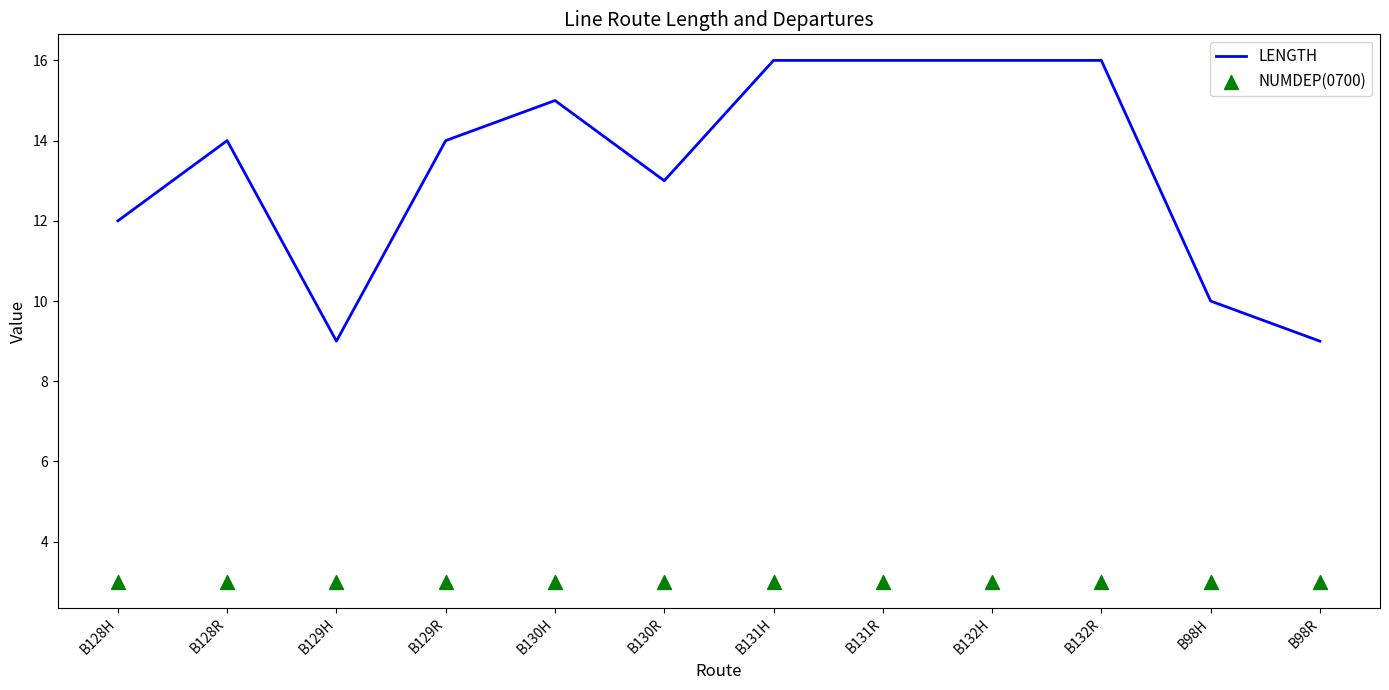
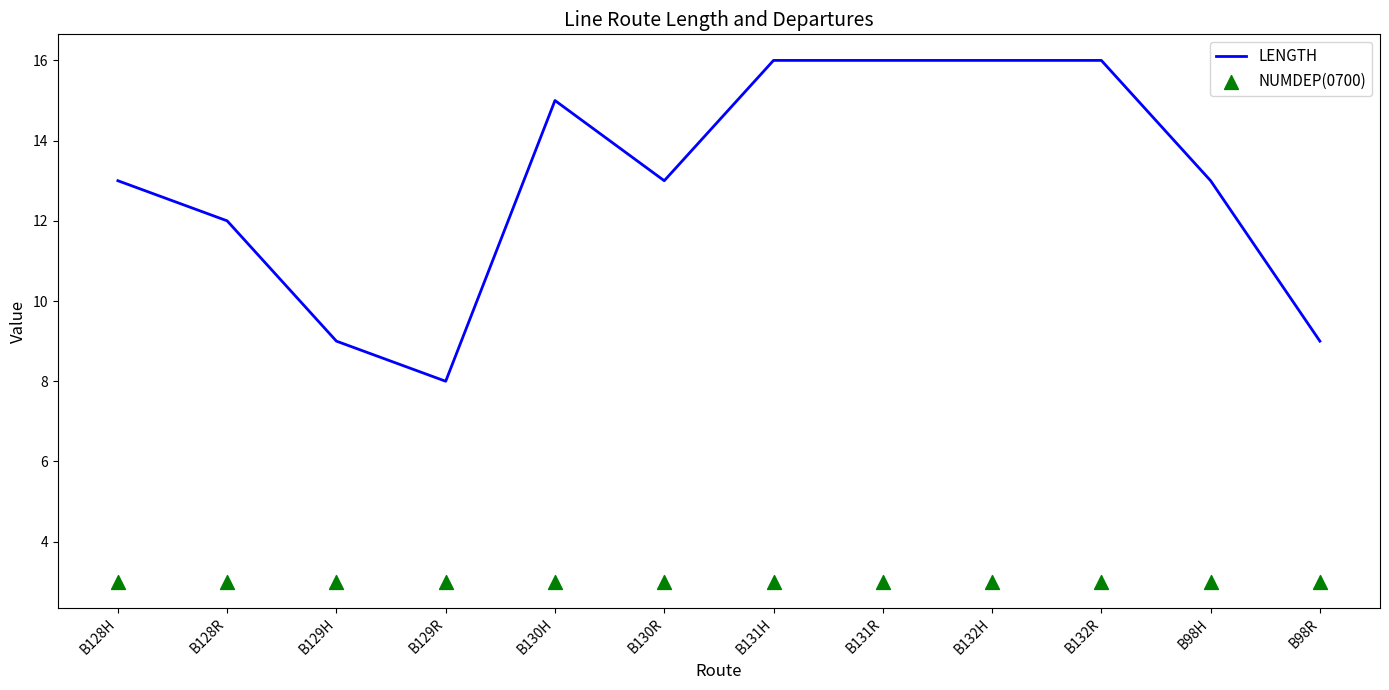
  {
    "LENGTH": {
-     "B128H": 12,
-     "B128R": 14,
+     "B128H": 13,
+     "B128R": 12,
      "B129H": 9,
-     "B129R": 14,
+     "B129R": 8,
      "B130H": 15,
      "B130R": 13,
      "B131H": 16,
      "B131R": 16,
      "B132H": 16,
      "B132R": 16,
-     "B98H": 10,
+     "B98H": 13,
      "B98R": 9
    }
  }
